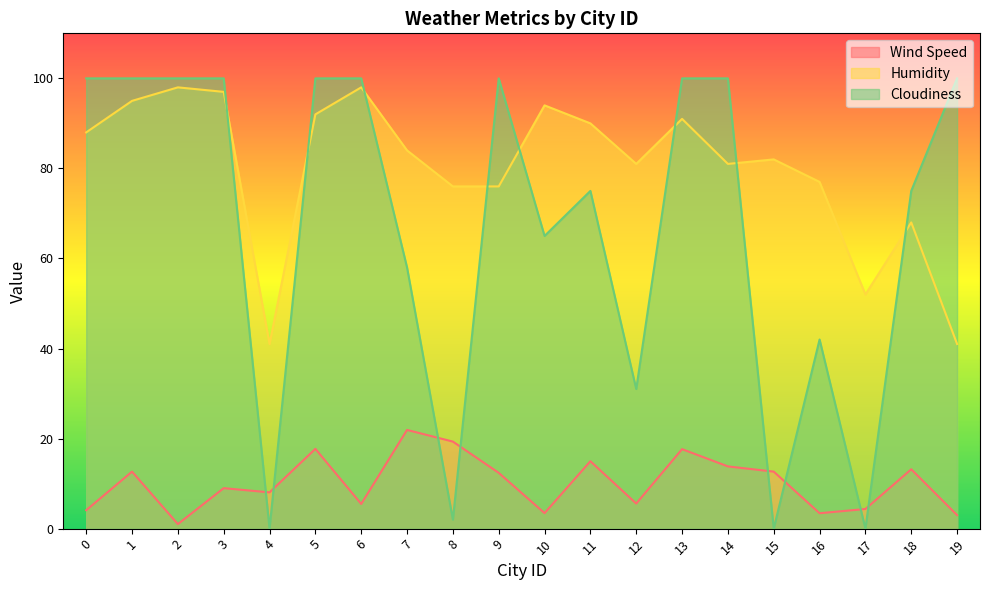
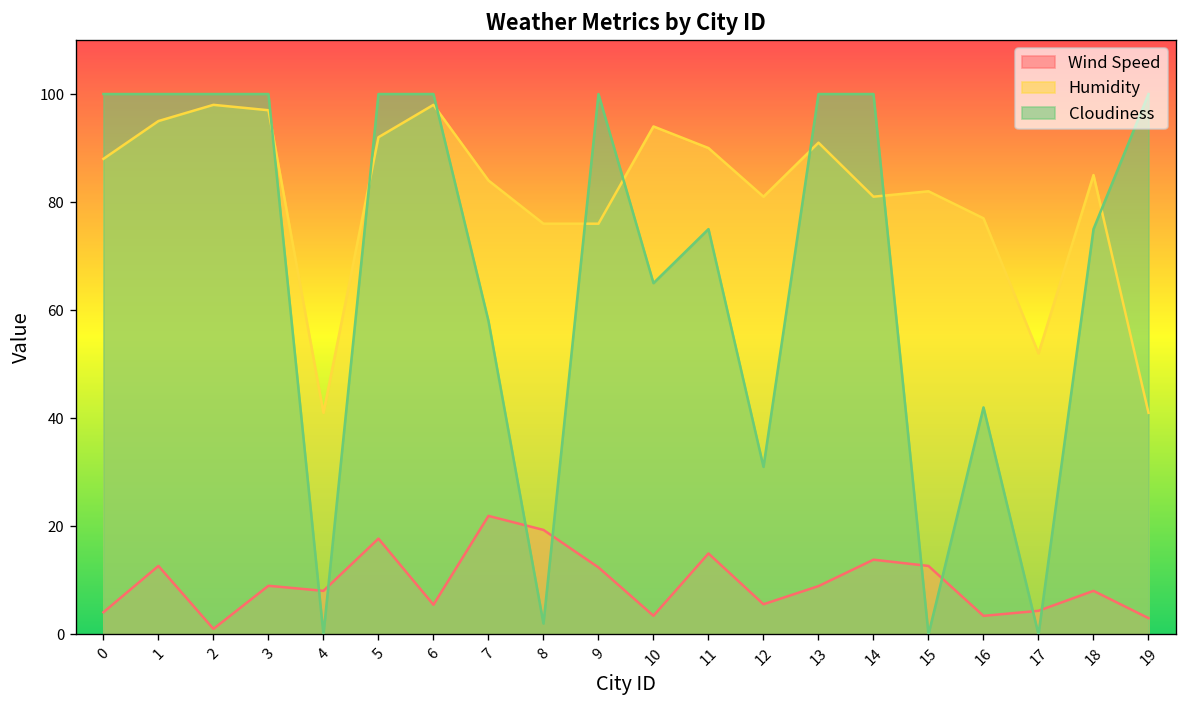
  {
    "Wind Speed": {
      "0": 4,
      "1": 13,
      "2": 1,
      "3": 9,
      "4": 8,
      "5": 18,
      "6": 5,
      "7": 22,
      "8": 19,
      "9": 12,
      "10": 3,
      "11": 15,
      "12": 6,
-     "13": 18,
+     "13": 9,
      "14": 14,
      "15": 13,
      "16": 3,
      "17": 4,
-     "18": 13,
+     "18": 8,
      "19": 3
    },
    "Humidity": {
      "0": 88,
      "1": 95,
      "2": 98,
      "3": 97,
      "4": 41,
      "5": 92,
      "6": 98,
      "7": 84,
      "8": 76,
      "9": 76,
      "10": 94,
      "11": 90,
      "12": 81,
      "13": 91,
      "14": 81,
      "15": 82,
      "16": 77,
      "17": 52,
-     "18": 68,
+     "18": 85,
      "19": 41
    },
    "Cloudiness": {
      "0": 100,
      "1": 100,
      "2": 100,
      "3": 100,
      "4": 0,
      "5": 100,
      "6": 100,
      "7": 58,
      "8": 2,
      "9": 100,
      "10": 65,
      "11": 75,
      "12": 31,
      "13": 100,
      "14": 100,
      "15": 0,
      "16": 42,
      "17": 0,
      "18": 75
    }
  }
